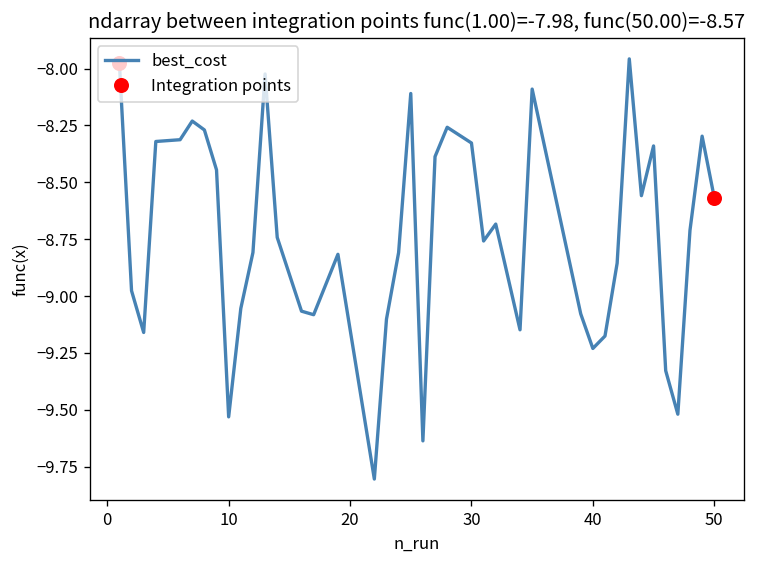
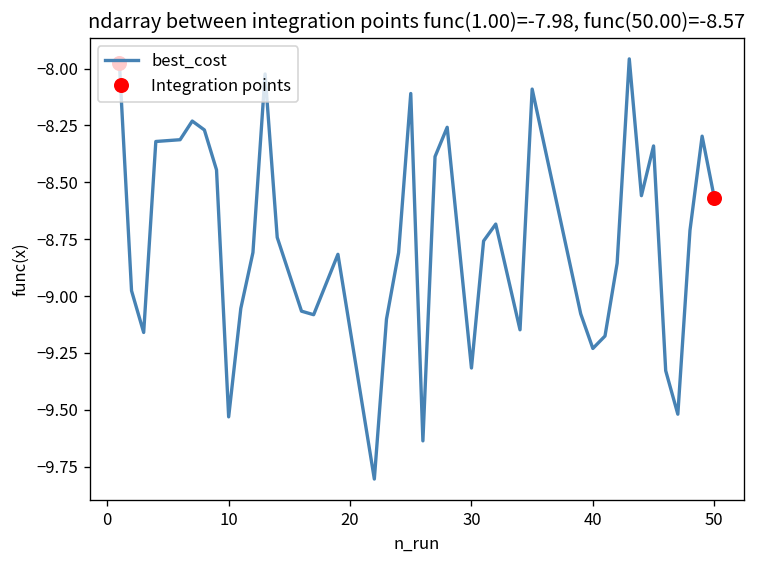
  {
    "best_cost": {
      "10": -9.53,
-     "30": -8.33,
+     "30": -9.32,
      "40": -9.23
    }
  }
